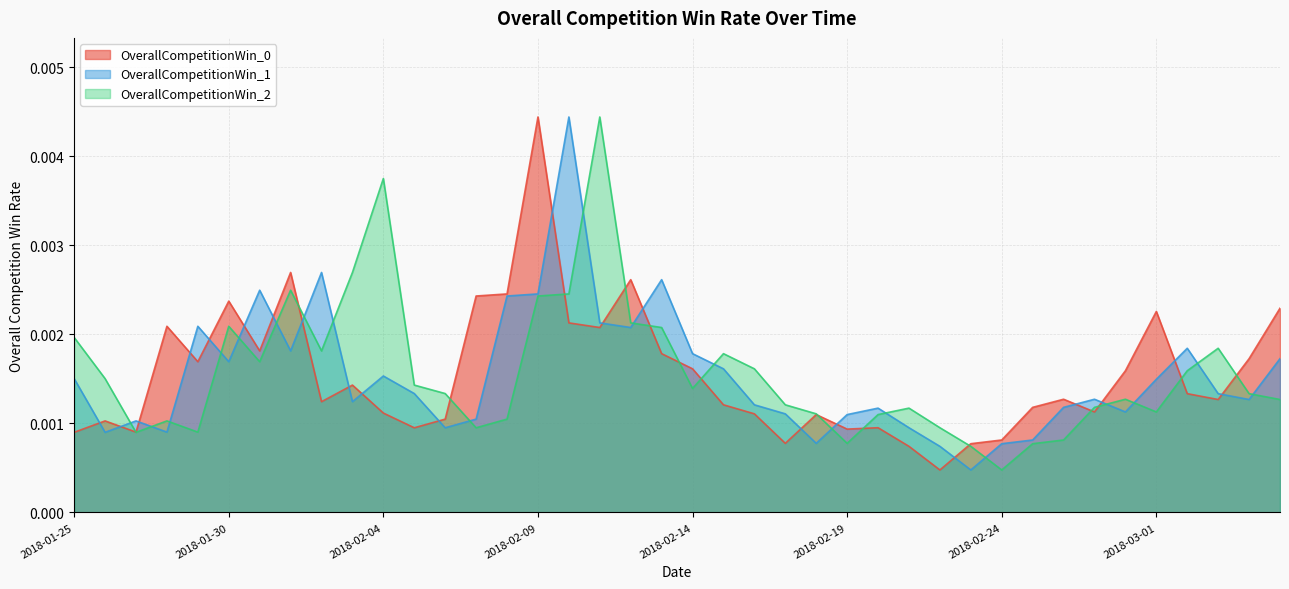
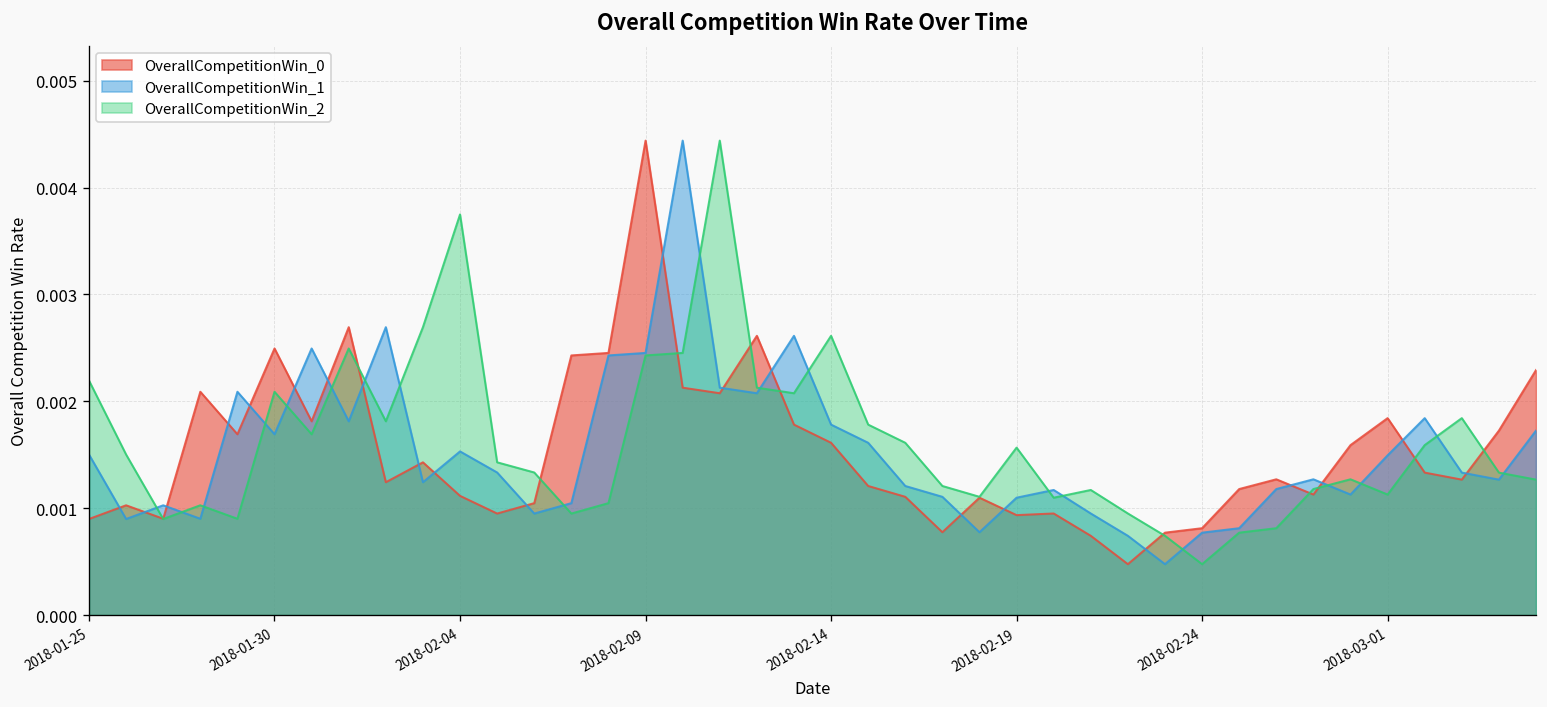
  {
    "OverallCompetitionWin_0": {
      "2018-01-25": 0.0009,
-     "2018-01-30": 0.0024,
+     "2018-01-30": 0.0025,
      "2018-02-04": 0.0011,
      "2018-02-09": 0.0044,
      "2018-02-14": 0.0016,
      "2018-02-19": 0.0009,
      "2018-02-24": 0.0008,
-     "2018-03-01": 0.0023
+     "2018-03-01": 0.0018
    },
    "OverallCompetitionWin_1": {
      "2018-01-25": 0.0015,
      "2018-01-30": 0.0017,
      "2018-02-04": 0.0015,
      "2018-02-14": 0.0018,
      "2018-02-19": 0.0011,
      "2018-02-24": 0.0008,
      "2018-03-01": 0.0015
    },
    "OverallCompetitionWin_2": {
-     "2018-01-25": 0.0020,
+     "2018-01-25": 0.0022,
      "2018-01-30": 0.0021,
      "2018-02-04": 0.0037,
-     "2018-02-14": 0.0014,
-     "2018-02-19": 0.0008,
+     "2018-02-14": 0.0026,
+     "2018-02-19": 0.0016,
      "2018-02-24": 0.0005,
      "2018-03-01": 0.0011
    }
  }
